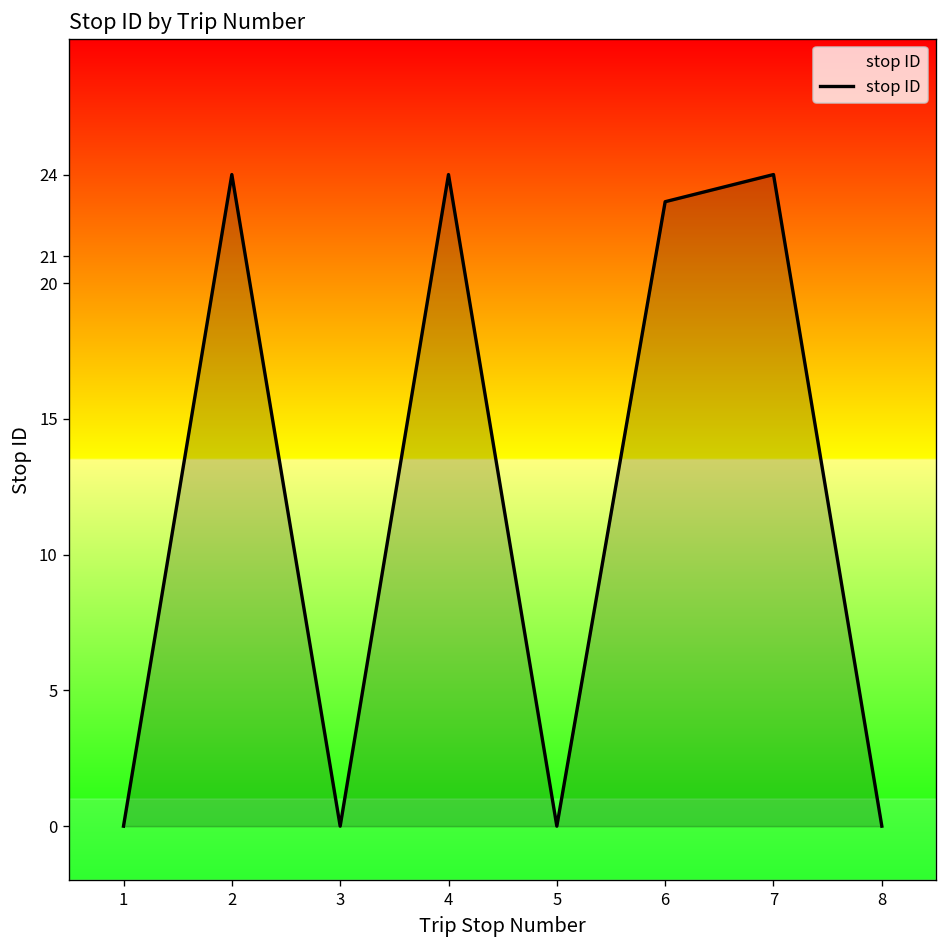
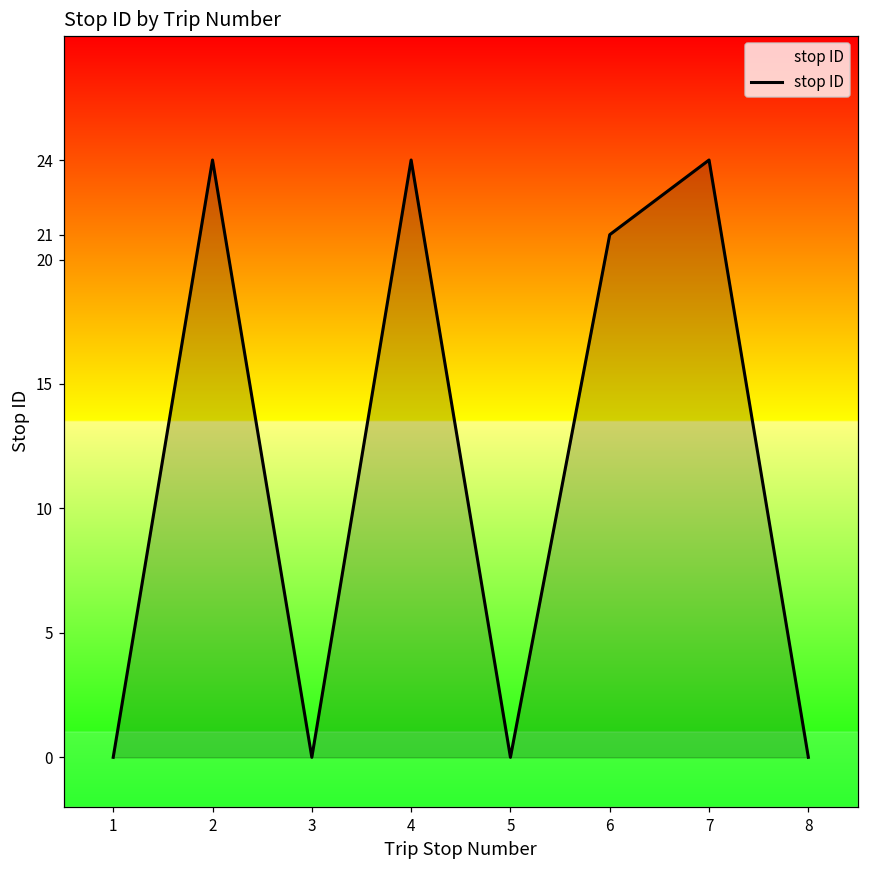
  {
    "1": 0,
    "2": 24,
    "3": 0,
    "4": 24,
    "5": 0,
-   "6": 23,
+   "6": 21,
    "7": 24,
    "8": 0
  }
